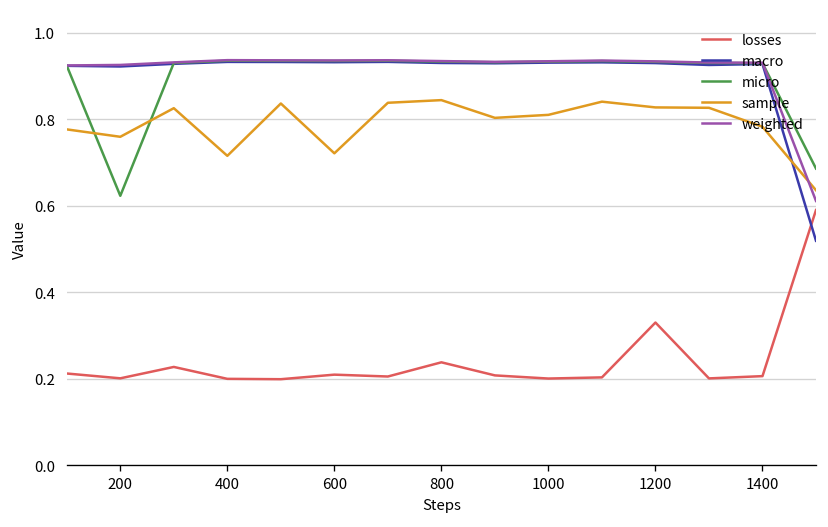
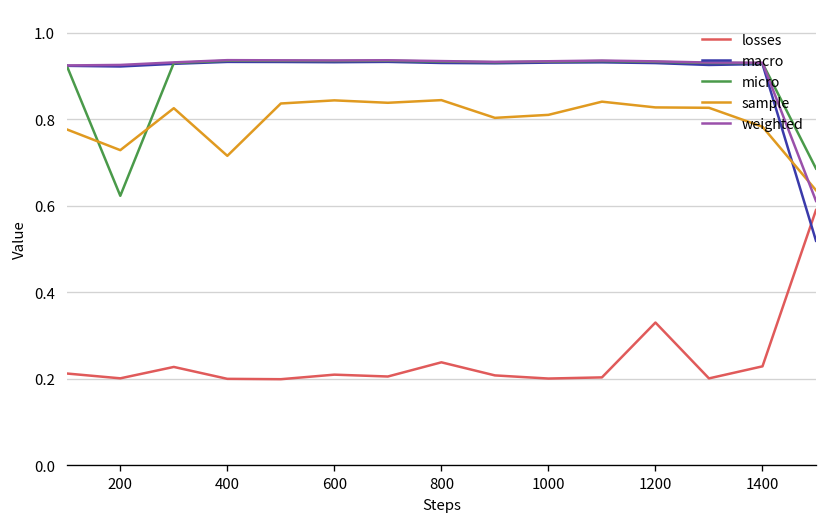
  {
    "losses": {
      "200": 0.20,
      "400": 0.20,
      "600": 0.21,
      "800": 0.24,
      "1000": 0.20,
      "1200": 0.33,
-     "1400": 0.21
+     "1400": 0.23
    },
    "micro": {
      "200": 0.62
    },
    "sample": {
-     "200": 0.76,
+     "200": 0.73,
      "400": 0.72,
-     "600": 0.72,
+     "600": 0.84,
      "800": 0.84,
      "1000": 0.81,
      "1200": 0.83,
      "1400": 0.78
    }
  }
